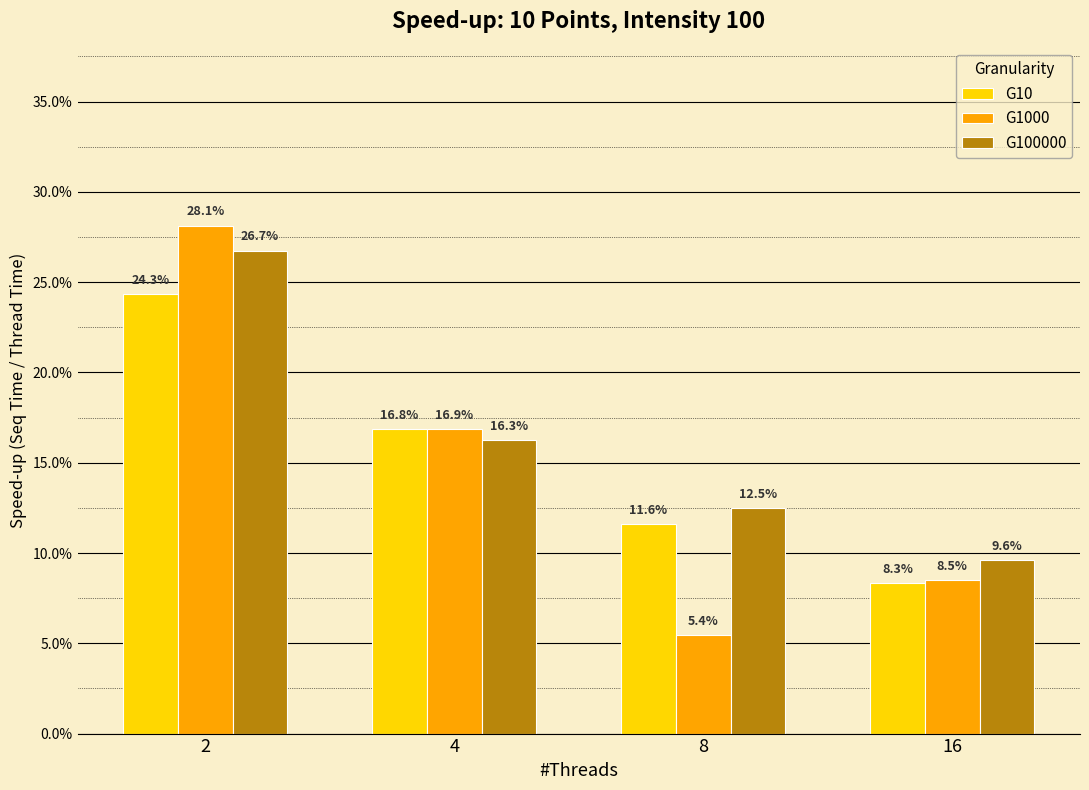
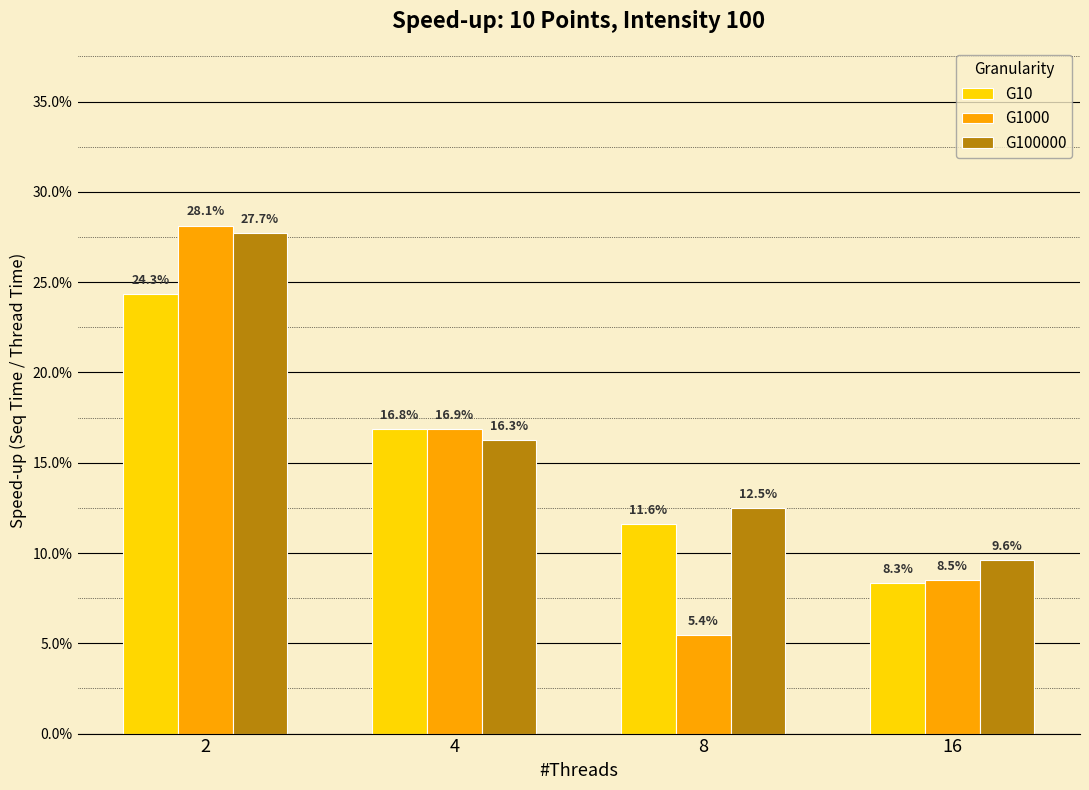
  {
    "G100000": {
-     "2": "26.7%",
+     "2": "27.7%",
      "4": "16.3%",
      "8": "12.5%",
      "16": "9.6%"
    }
  }
